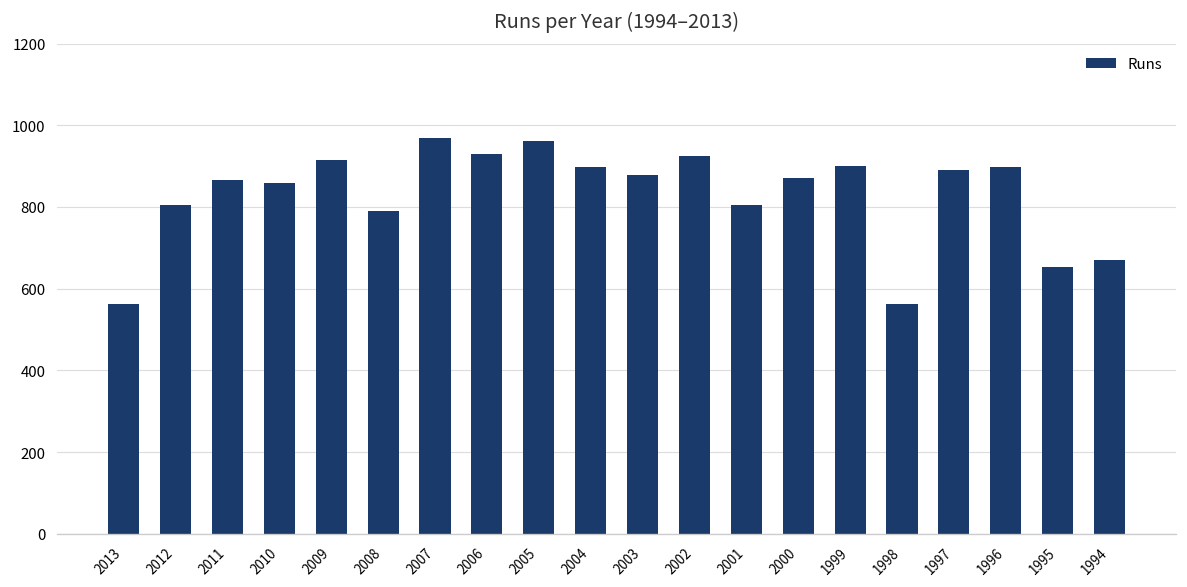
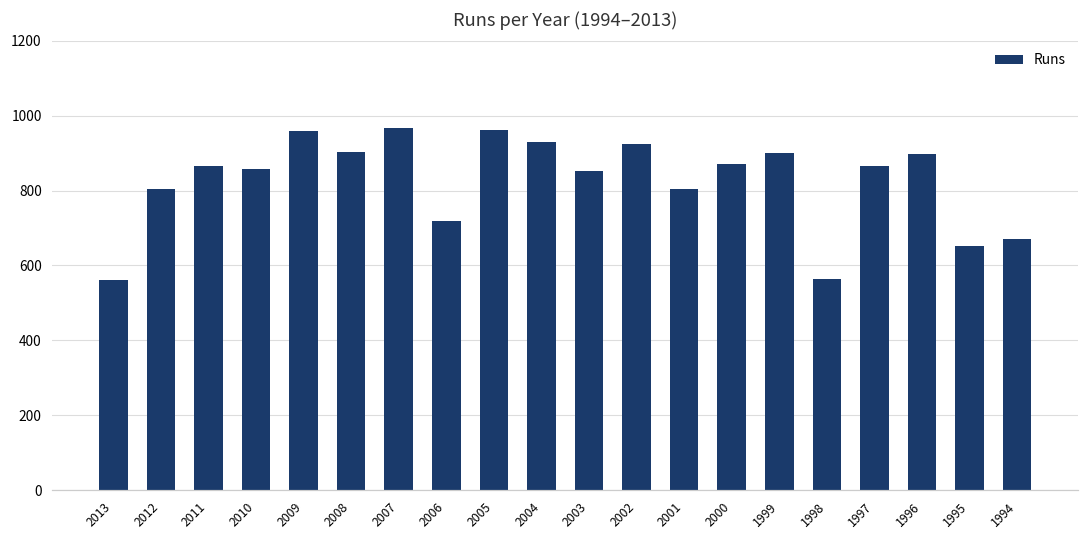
  {
    "2013": 560,
    "2012": 800,
    "2011": 870,
    "2010": 860,
-   "2009": 920,
-   "2008": 790,
+   "2009": 960,
+   "2008": 900,
    "2007": 970,
-   "2006": 930,
+   "2006": 720,
    "2005": 960,
-   "2004": 900,
-   "2003": 880,
+   "2004": 930,
+   "2003": 850,
    "2002": 920,
    "2001": 800,
    "2000": 870,
    "1999": 900,
    "1998": 560,
-   "1997": 890,
+   "1997": 870,
    "1996": 900,
    "1995": 650,
    "1994": 670
  }
